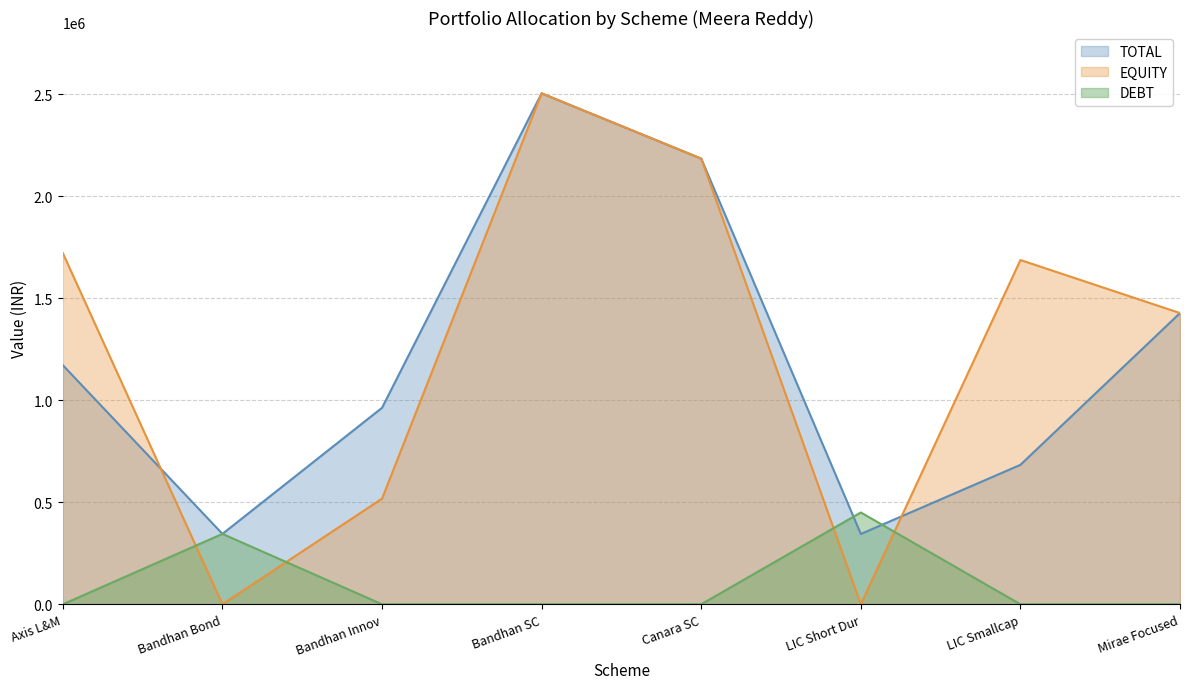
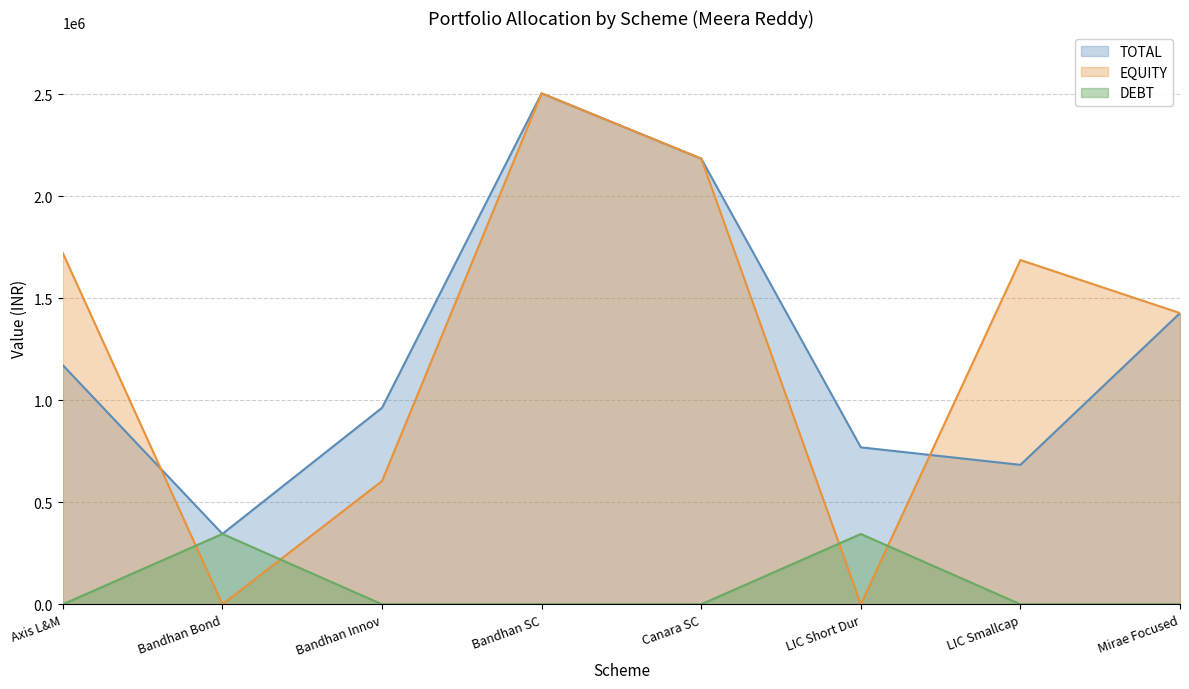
  {
    "TOTAL": {
      "Axis L&M": 1170000,
      "Bandhan Innov": 960000,
-     "LIC Short Dur": 340000,
+     "LIC Short Dur": 770000,
      "LIC Smallcap": 680000
    },
    "EQUITY": {
      "Axis L&M": 1720000,
      "Bandhan Bond": 0,
-     "Bandhan Innov": 520000,
+     "Bandhan Innov": 600000,
      "LIC Short Dur": 0,
      "LIC Smallcap": 1690000
    },
    "DEBT": {
      "Axis L&M": 0,
      "Bandhan Innov": 0,
      "Bandhan SC": 0,
      "Canara SC": 0,
-     "LIC Short Dur": 450000,
+     "LIC Short Dur": 340000,
      "LIC Smallcap": 0,
      "Mirae Focused": 0
    }
  }
